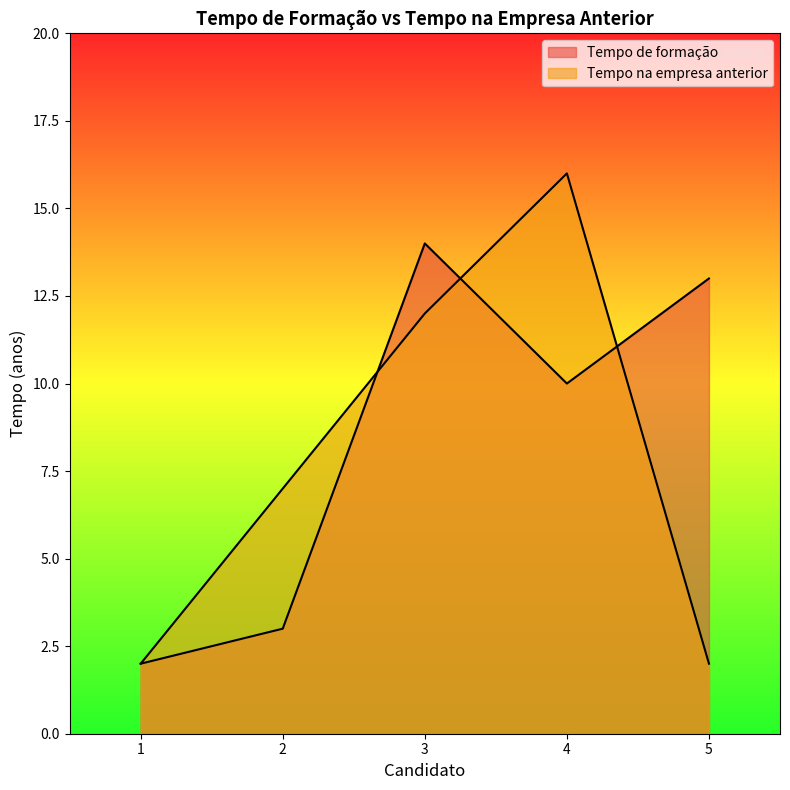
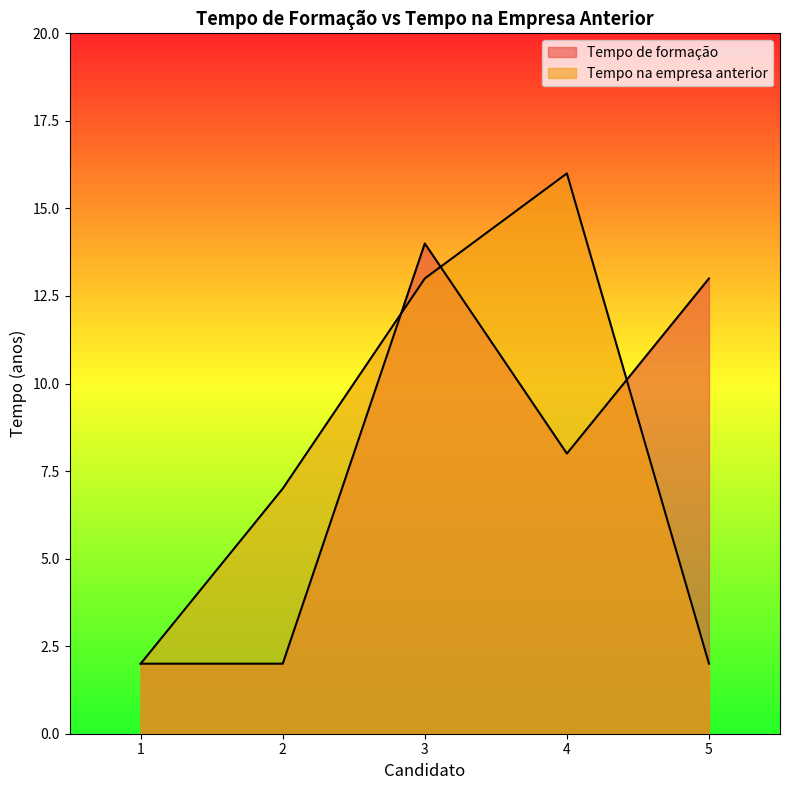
  {
    "Tempo de formação": {
-     "2": 3,
+     "2": 2,
      "3": 14,
-     "4": 10,
+     "4": 8,
      "5": 13
    },
    "Tempo na empresa anterior": {
      "2": 7,
-     "3": 12,
+     "3": 13,
      "4": 16,
      "5": 2
    }
  }
